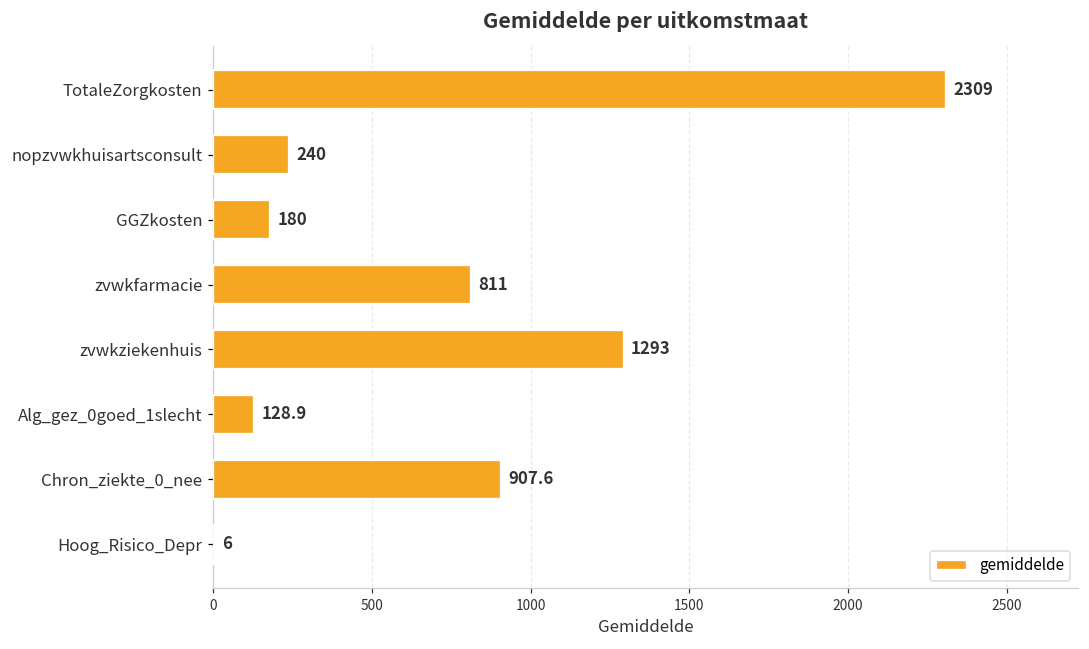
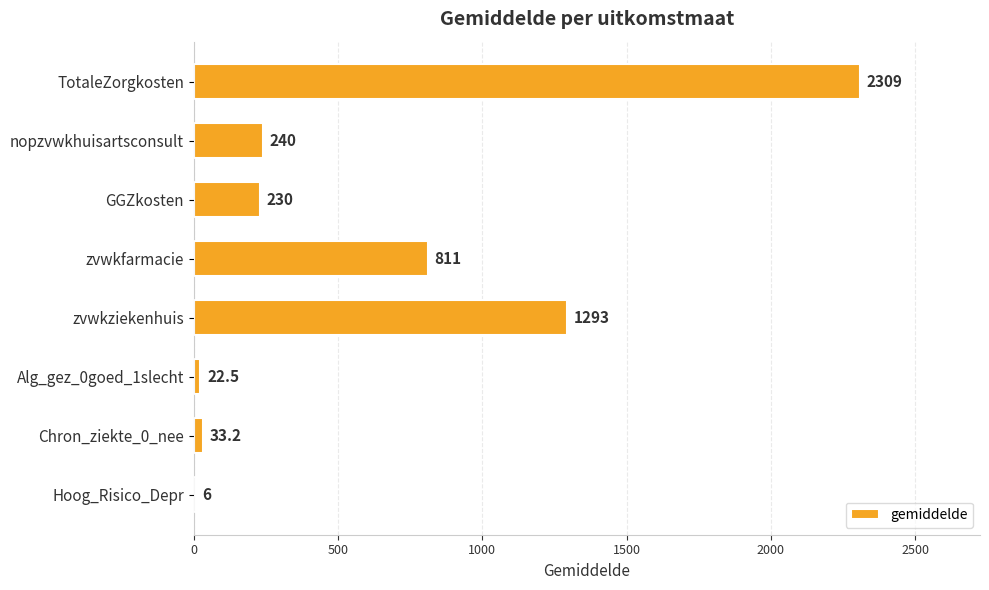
  {
    "TotaleZorgkosten": 2309,
    "nopzvwkhuisartsconsult": 240,
-   "GGZkosten": 180,
+   "GGZkosten": 230,
    "zvwkfarmacie": 811,
    "zvwkziekenhuis": 1293,
-   "Alg_gez_0goed_1slecht": 128.9,
-   "Chron_ziekte_0_nee": 907.6,
+   "Alg_gez_0goed_1slecht": 22.5,
+   "Chron_ziekte_0_nee": 33.2,
    "Hoog_Risico_Depr": 6
  }
